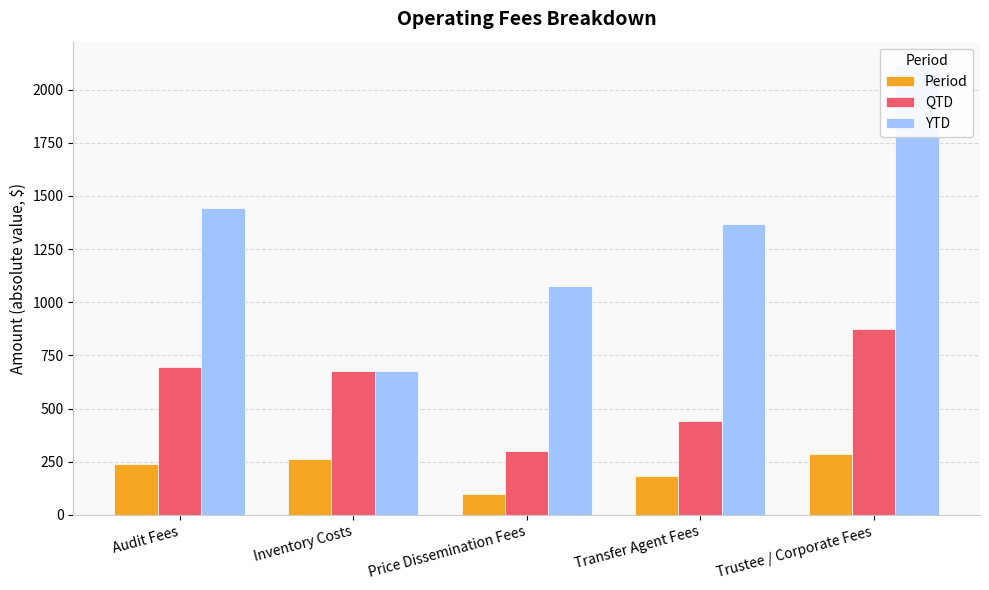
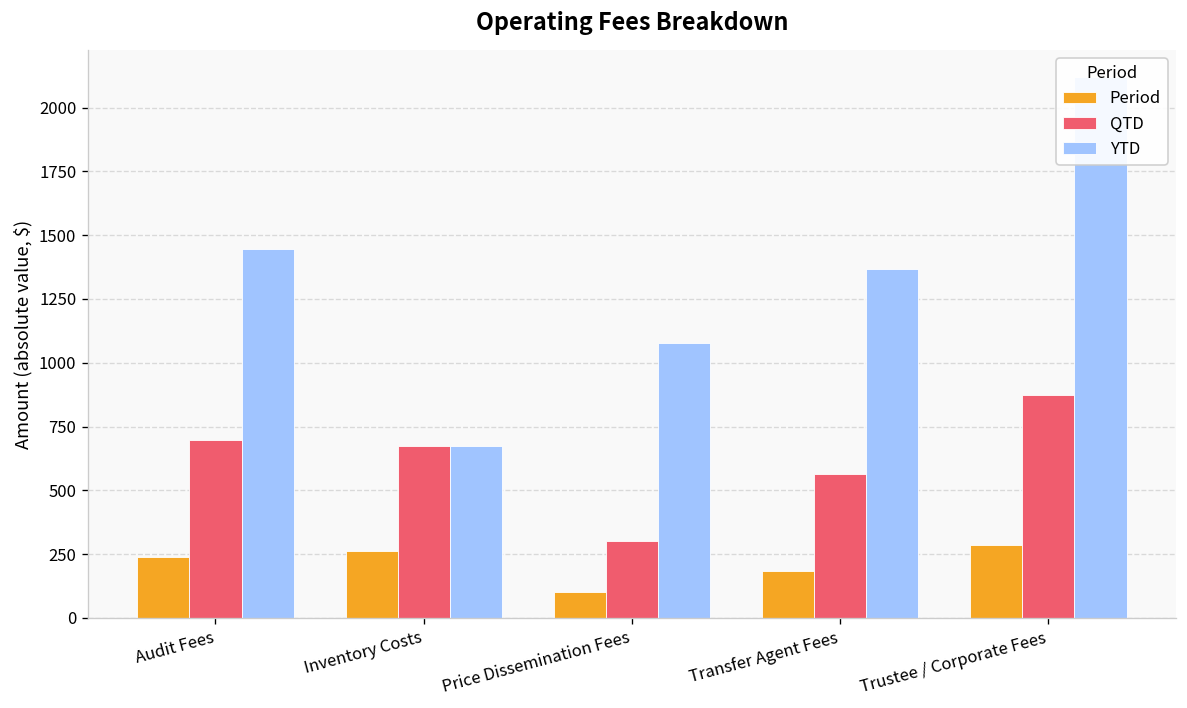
  {
    "Period": {
      "Audit Fees": 240,
      "Inventory Costs": 260,
      "Price Dissemination Fees": 100,
      "Transfer Agent Fees": 180,
      "Trustee / Corporate Fees": 290
    },
    "QTD": {
      "Audit Fees": 700,
      "Inventory Costs": 680,
      "Price Dissemination Fees": 300,
-     "Transfer Agent Fees": 440,
+     "Transfer Agent Fees": 560,
      "Trustee / Corporate Fees": 870
    },
    "YTD": {
      "Audit Fees": 1450,
      "Inventory Costs": 680,
      "Price Dissemination Fees": 1080,
      "Transfer Agent Fees": 1370
    }
  }
